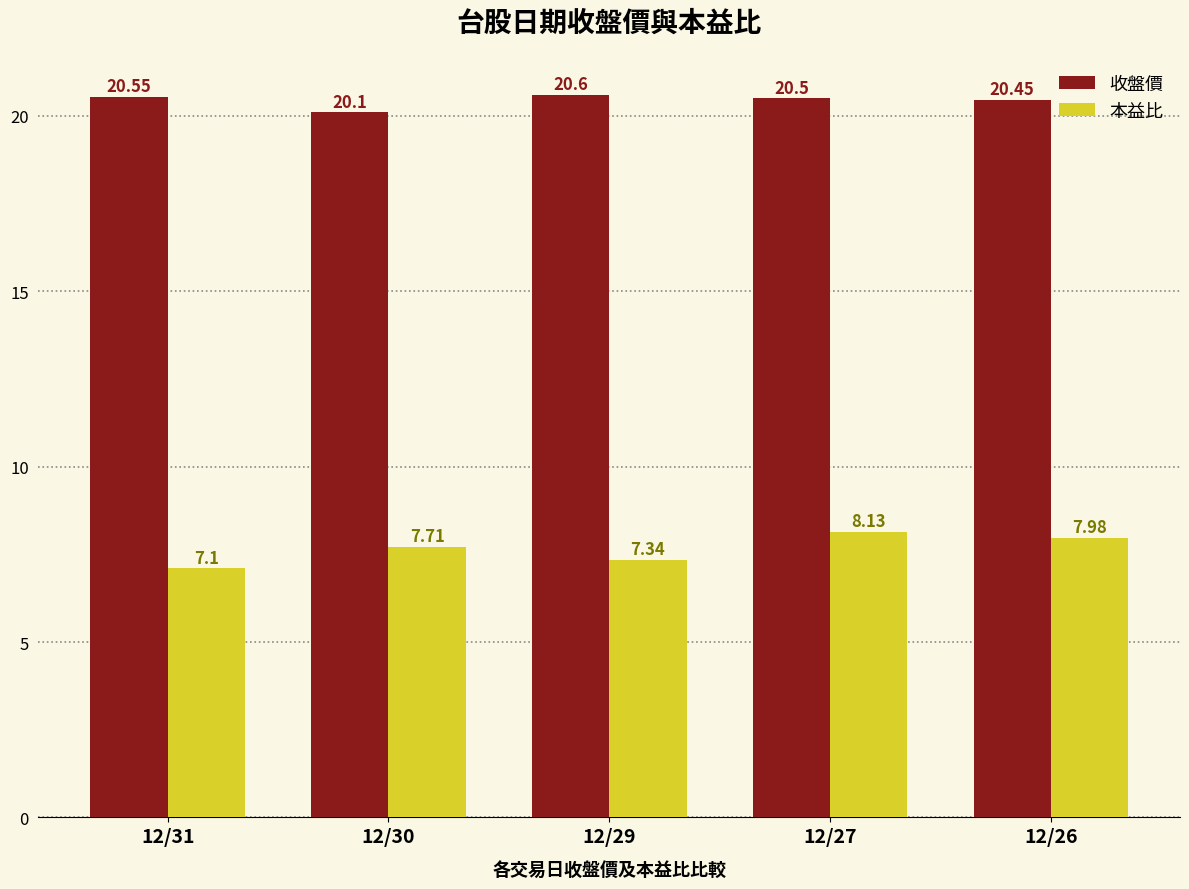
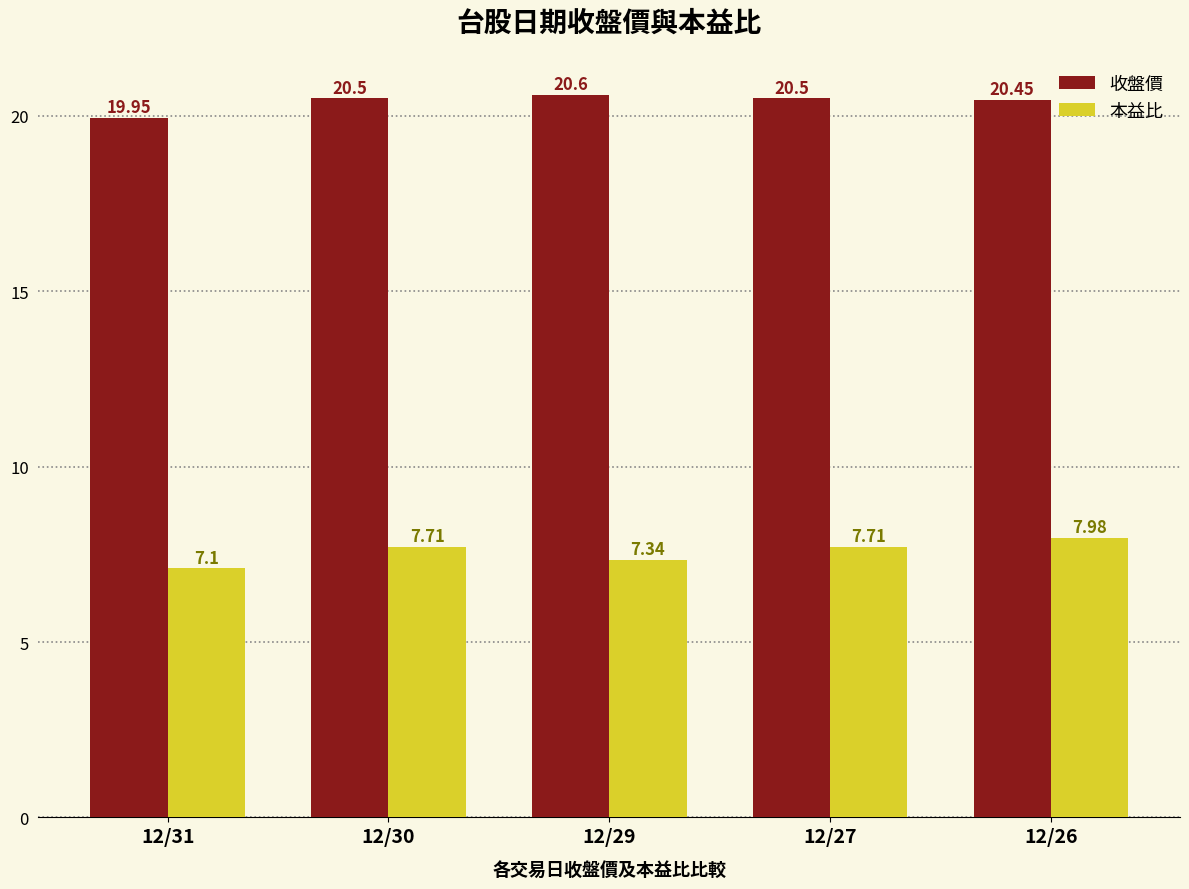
  {
    "收盤價": {
-     "12/31": 20.55,
-     "12/30": 20.1,
+     "12/31": 19.95,
+     "12/30": 20.5,
      "12/29": 20.6,
      "12/27": 20.5,
      "12/26": 20.45
    },
    "本益比": {
      "12/31": 7.1,
      "12/30": 7.71,
      "12/29": 7.34,
-     "12/27": 8.13,
+     "12/27": 7.71,
      "12/26": 7.98
    }
  }
